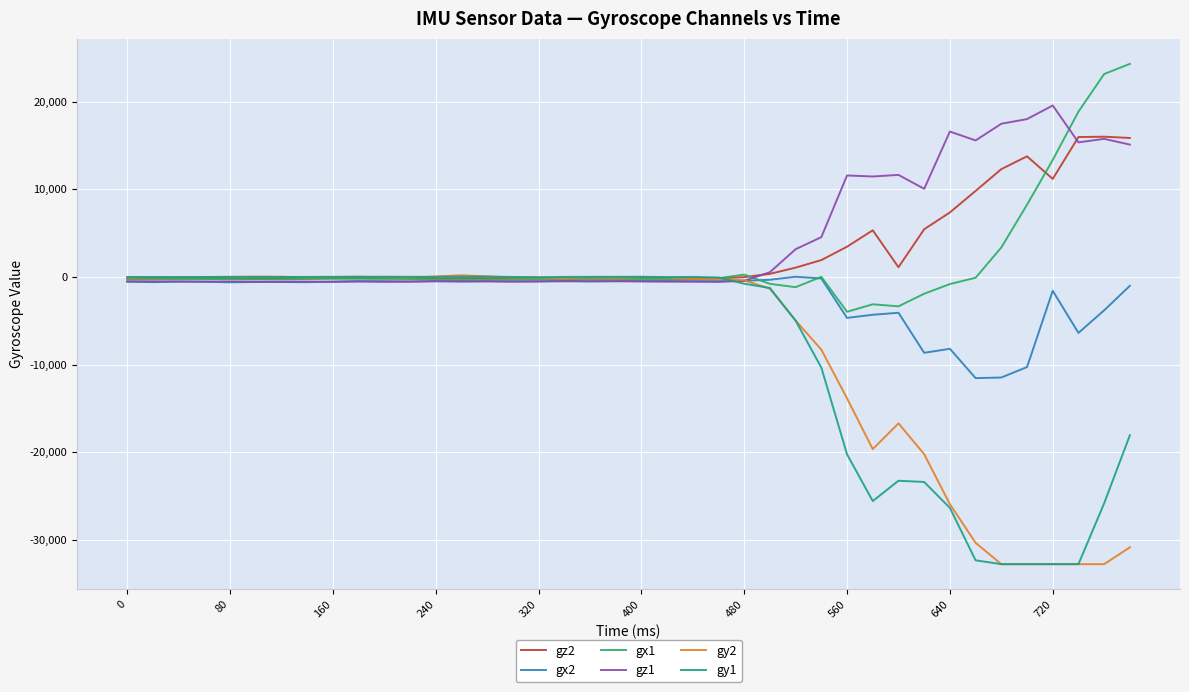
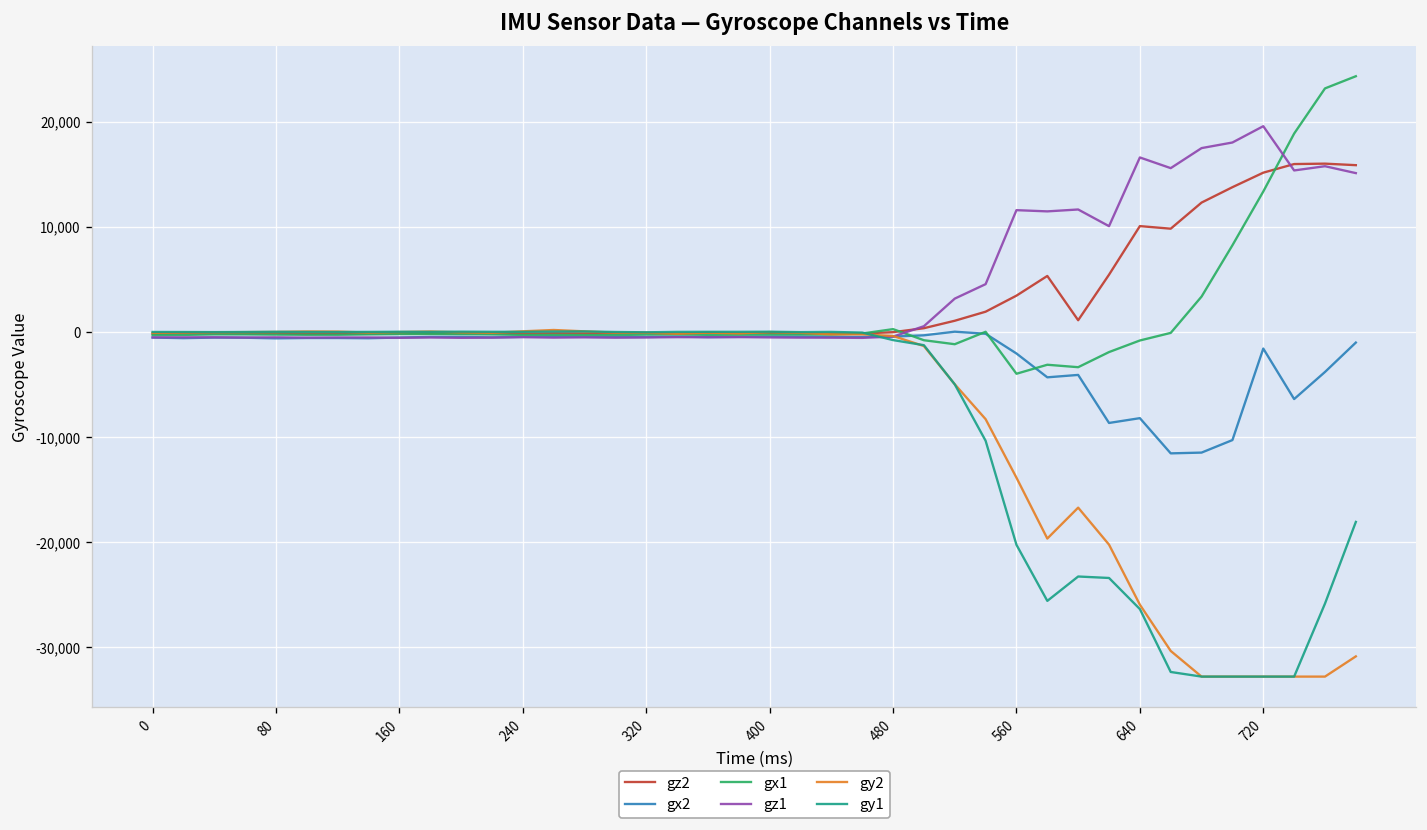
  {
    "gz2": {
      "480": "0",
      "560": "3,000",
-     "640": "7,000",
-     "720": "11,000"
+     "640": "10,000",
+     "720": "15,000"
    },
    "gx2": {
-     "560": "-5,000",
+     "560": "-2,000",
      "640": "-8,000",
      "720": "-2,000"
    },
    "gz1": {
      "560": "12,000",
      "640": "17,000",
      "720": "20,000"
    },
    "gy2": {
      "560": "-14,000",
      "640": "-26,000"
    }
  }
